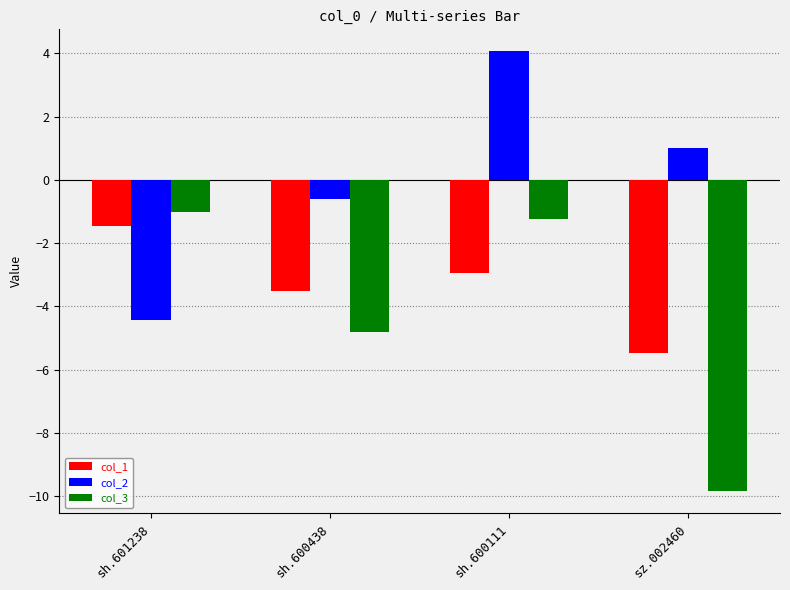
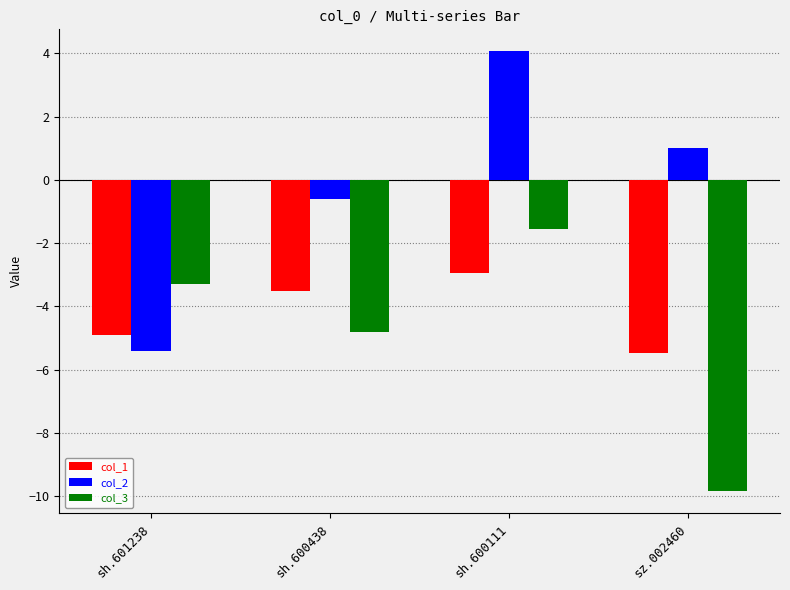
  {
    "col_1": {
-     "sh.601238": -1.5,
+     "sh.601238": -4.9,
      "sh.600438": -3.5,
      "sh.600111": -2.9,
      "sz.002460": -5.5
    },
    "col_2": {
-     "sh.601238": -4.4,
+     "sh.601238": -5.4,
      "sh.600438": -0.6,
      "sh.600111": 4.1,
      "sz.002460": 1.0
    },
    "col_3": {
-     "sh.601238": -1.0,
+     "sh.601238": -3.3,
      "sh.600438": -4.8,
-     "sh.600111": -1.2,
+     "sh.600111": -1.6,
      "sz.002460": -9.8
    }
  }
